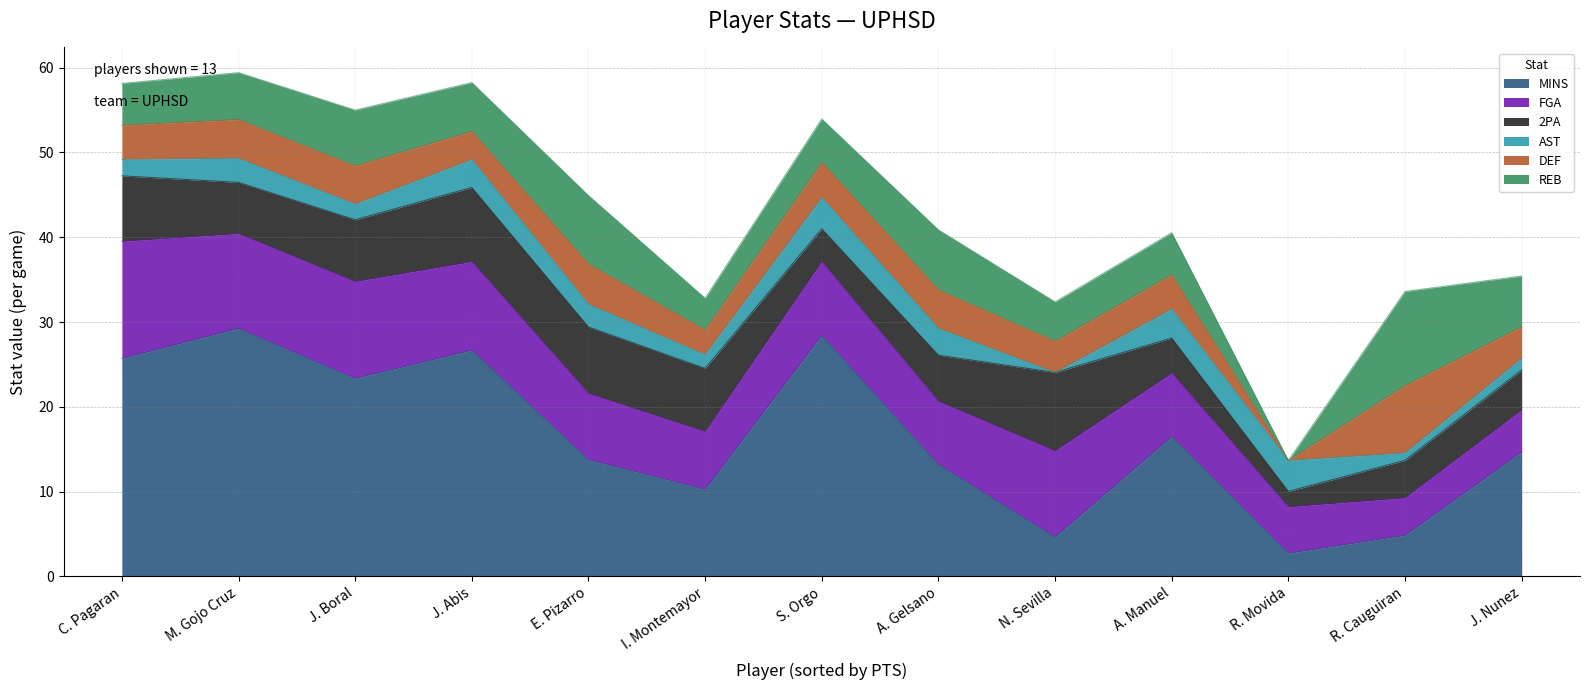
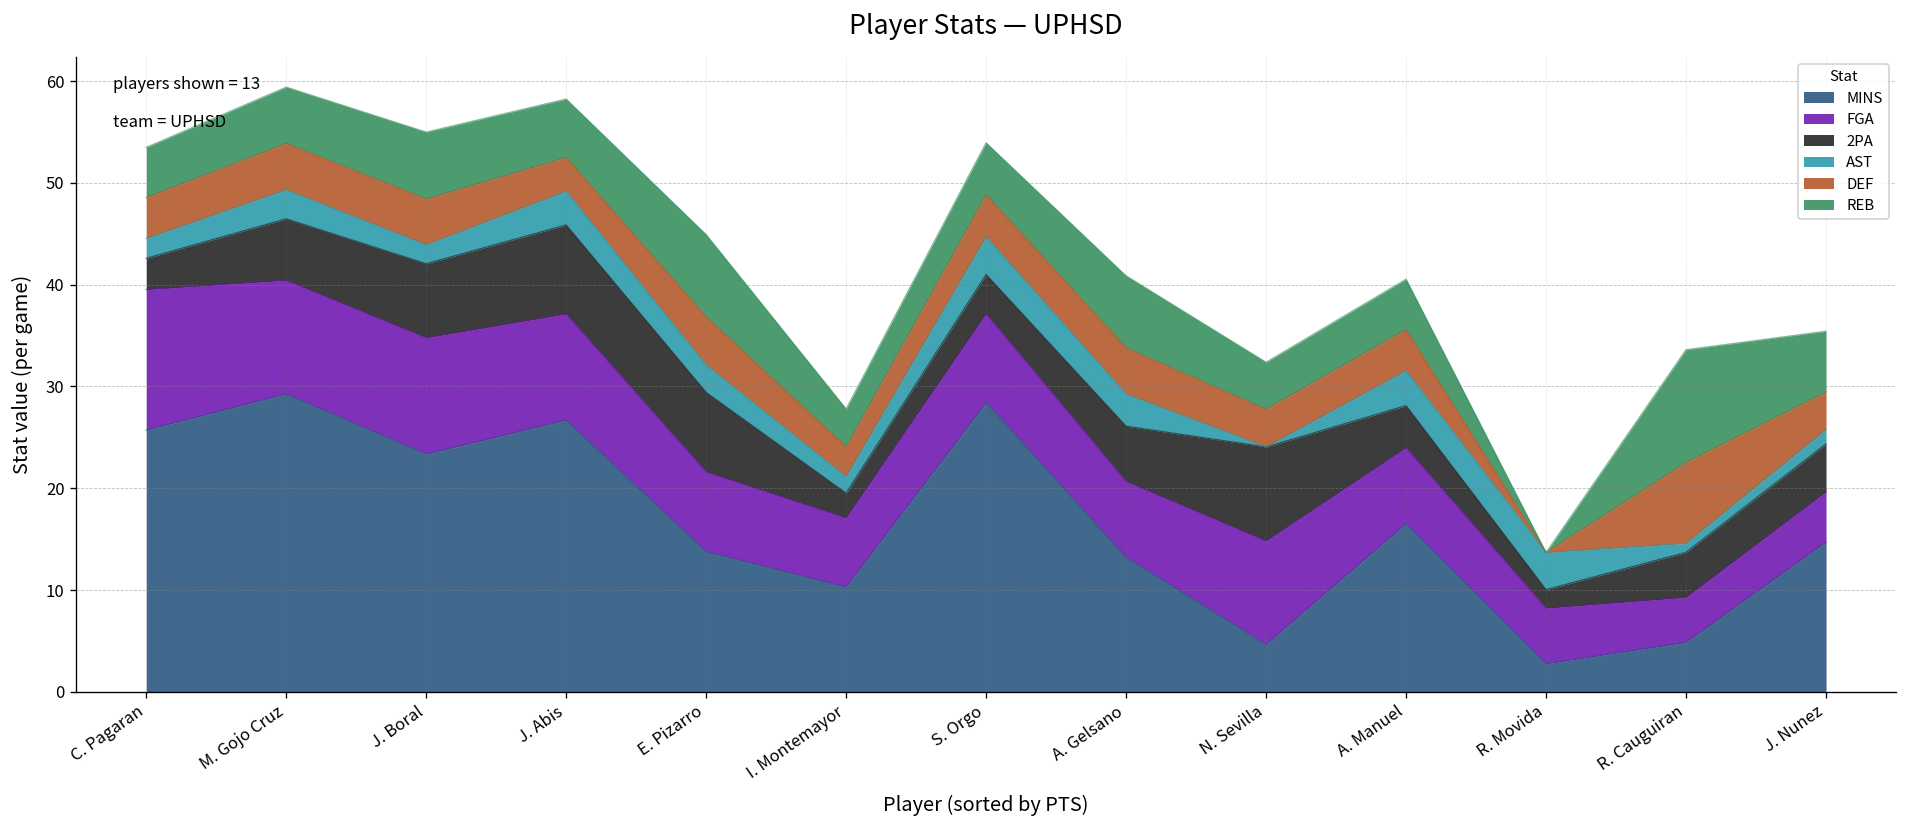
  {
    "MINS": {
      "C. Pagaran": 26,
      "M. Gojo Cruz": 29,
      "J. Boral": 23,
      "J. Abis": 27,
      "E. Pizarro": 14,
      "I. Montemayor": 10,
      "S. Orgo": 28,
      "A. Gelsano": 13,
      "N. Sevilla": 5,
      "A. Manuel": 17,
      "R. Movida": 3,
      "R. Cauguiran": 5,
      "J. Nunez": 15
    },
    "FGA": {
      "C. Pagaran": 14,
      "M. Gojo Cruz": 11,
      "J. Boral": 11,
      "J. Abis": 10,
      "E. Pizarro": 8,
      "I. Montemayor": 7,
      "S. Orgo": 9,
      "A. Gelsano": 7,
      "N. Sevilla": 10,
      "A. Manuel": 7,
      "R. Movida": 5,
      "R. Cauguiran": 4,
      "J. Nunez": 5
    },
    "2PA": {
-     "C. Pagaran": 8,
+     "C. Pagaran": 3,
      "M. Gojo Cruz": 6,
      "J. Boral": 7,
      "J. Abis": 9,
      "E. Pizarro": 8,
-     "I. Montemayor": 7,
+     "I. Montemayor": 2,
      "S. Orgo": 4,
      "A. Gelsano": 5,
      "A. Manuel": 4,
      "R. Movida": 2,
      "R. Cauguiran": 4,
      "J. Nunez": 5
    },
    "AST": {
      "C. Pagaran": 2,
      "M. Gojo Cruz": 3,
      "J. Boral": 2,
      "J. Abis": 3,
      "E. Pizarro": 3,
      "I. Montemayor": 2,
      "S. Orgo": 4,
      "A. Gelsano": 3,
      "A. Manuel": 3,
      "R. Cauguiran": 1,
      "J. Nunez": 1
    },
    "DEF": {
      "C. Pagaran": 4,
      "M. Gojo Cruz": 5,
      "J. Boral": 5,
      "J. Abis": 3,
      "E. Pizarro": 5,
      "I. Montemayor": 3,
      "S. Orgo": 4,
      "A. Gelsano": 5,
      "N. Sevilla": 4,
      "A. Manuel": 4,
      "R. Cauguiran": 8,
      "J. Nunez": 4
    },
    "REB": {
      "M. Gojo Cruz": 6,
      "J. Boral": 7,
      "J. Abis": 6,
      "E. Pizarro": 8,
      "I. Montemayor": 4,
      "S. Orgo": 5,
      "A. Gelsano": 7,
      "N. Sevilla": 5,
      "A. Manuel": 5,
      "R. Cauguiran": 11,
      "J. Nunez": 6
    }
  }
